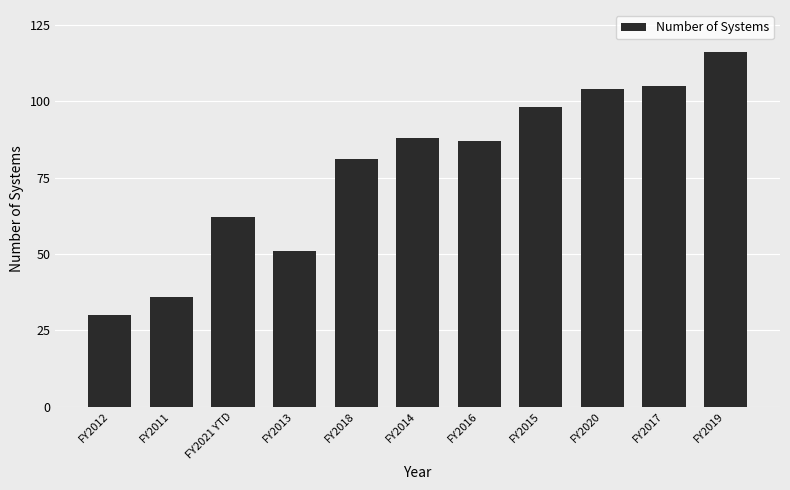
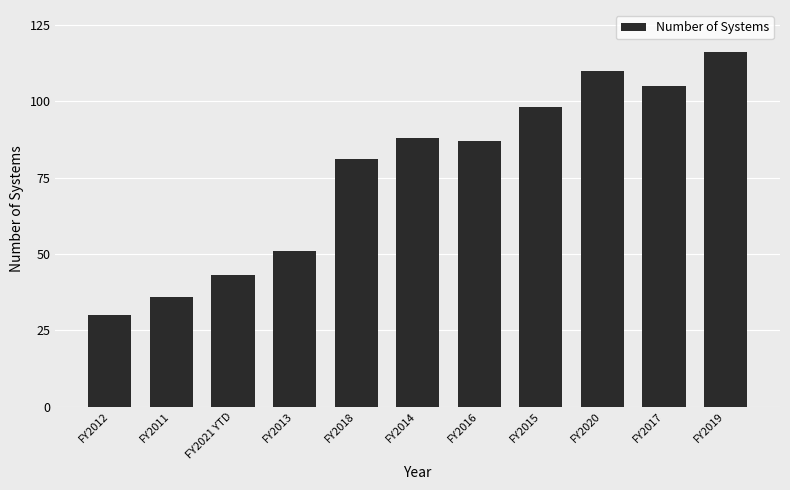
  {
    "FY2012": 30,
    "FY2011": 36,
-   "FY2021 YTD": 62,
+   "FY2021 YTD": 43,
    "FY2013": 51,
    "FY2018": 81,
    "FY2014": 88,
    "FY2016": 87,
    "FY2015": 98,
-   "FY2020": 104,
+   "FY2020": 110,
    "FY2017": 105,
    "FY2019": 116
  }
